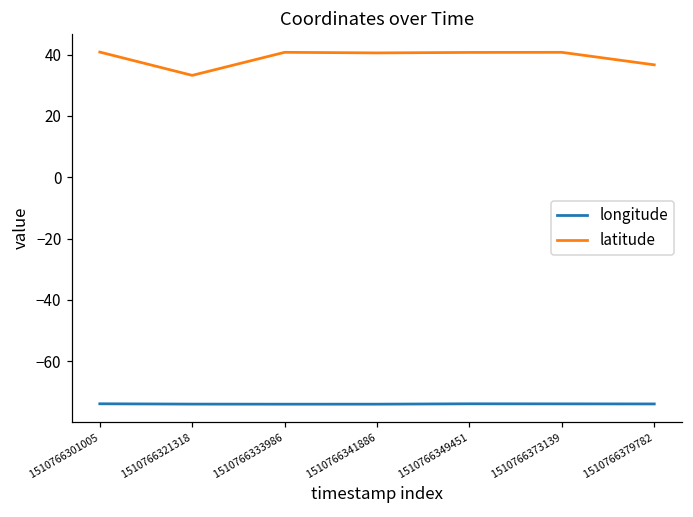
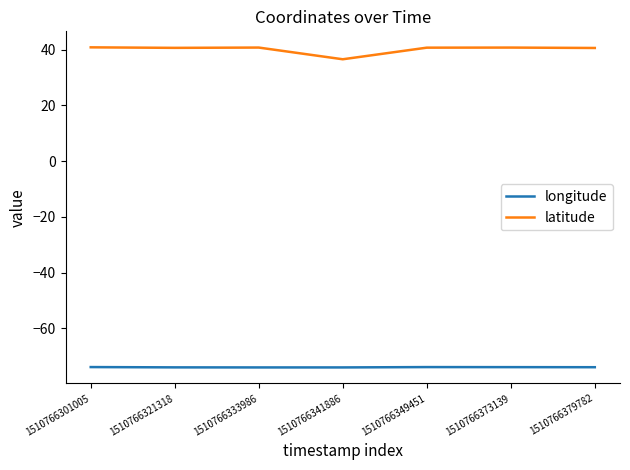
  {
    "longitude": {
      "1510766301005": -74,
      "1510766321318": -74,
      "1510766333986": -74,
      "1510766341886": -74,
      "1510766349451": -74,
      "1510766373139": -74,
      "1510766379782": -74
    },
    "latitude": {
      "1510766301005": 41,
-     "1510766321318": 33,
+     "1510766321318": 41,
      "1510766333986": 41,
-     "1510766341886": 41,
+     "1510766341886": 37,
      "1510766349451": 41,
      "1510766373139": 41,
-     "1510766379782": 37
+     "1510766379782": 41
    }
  }
